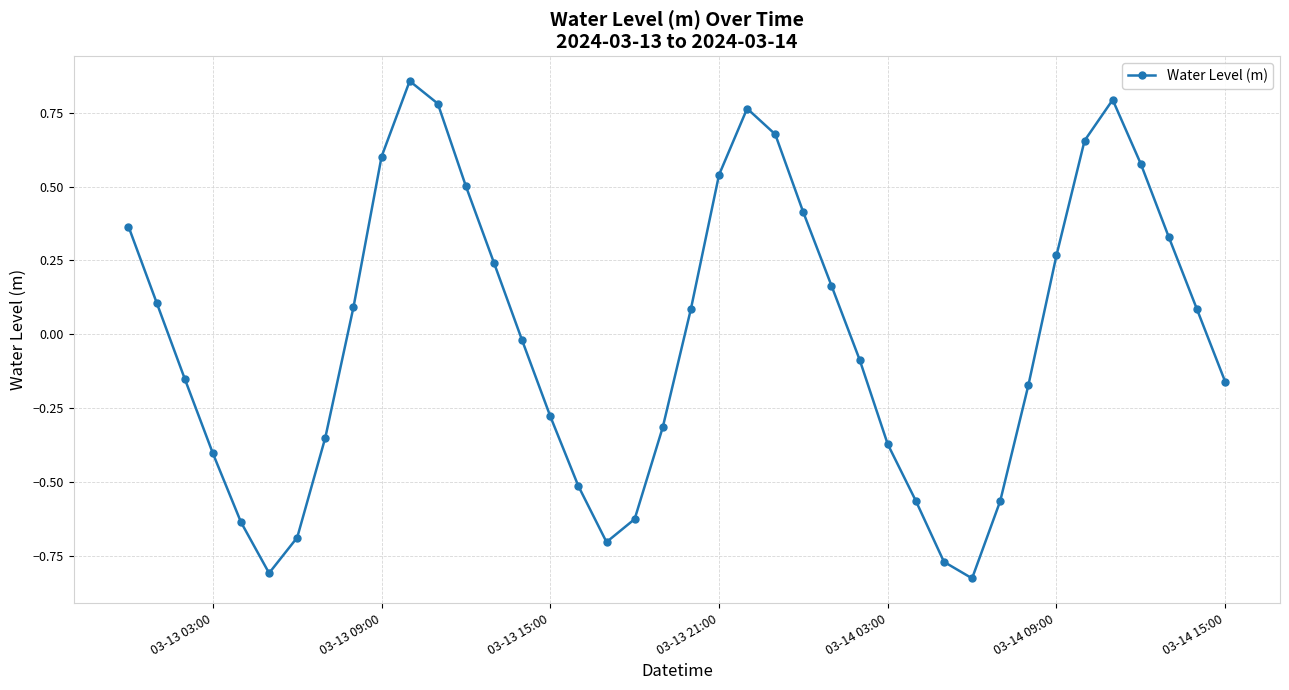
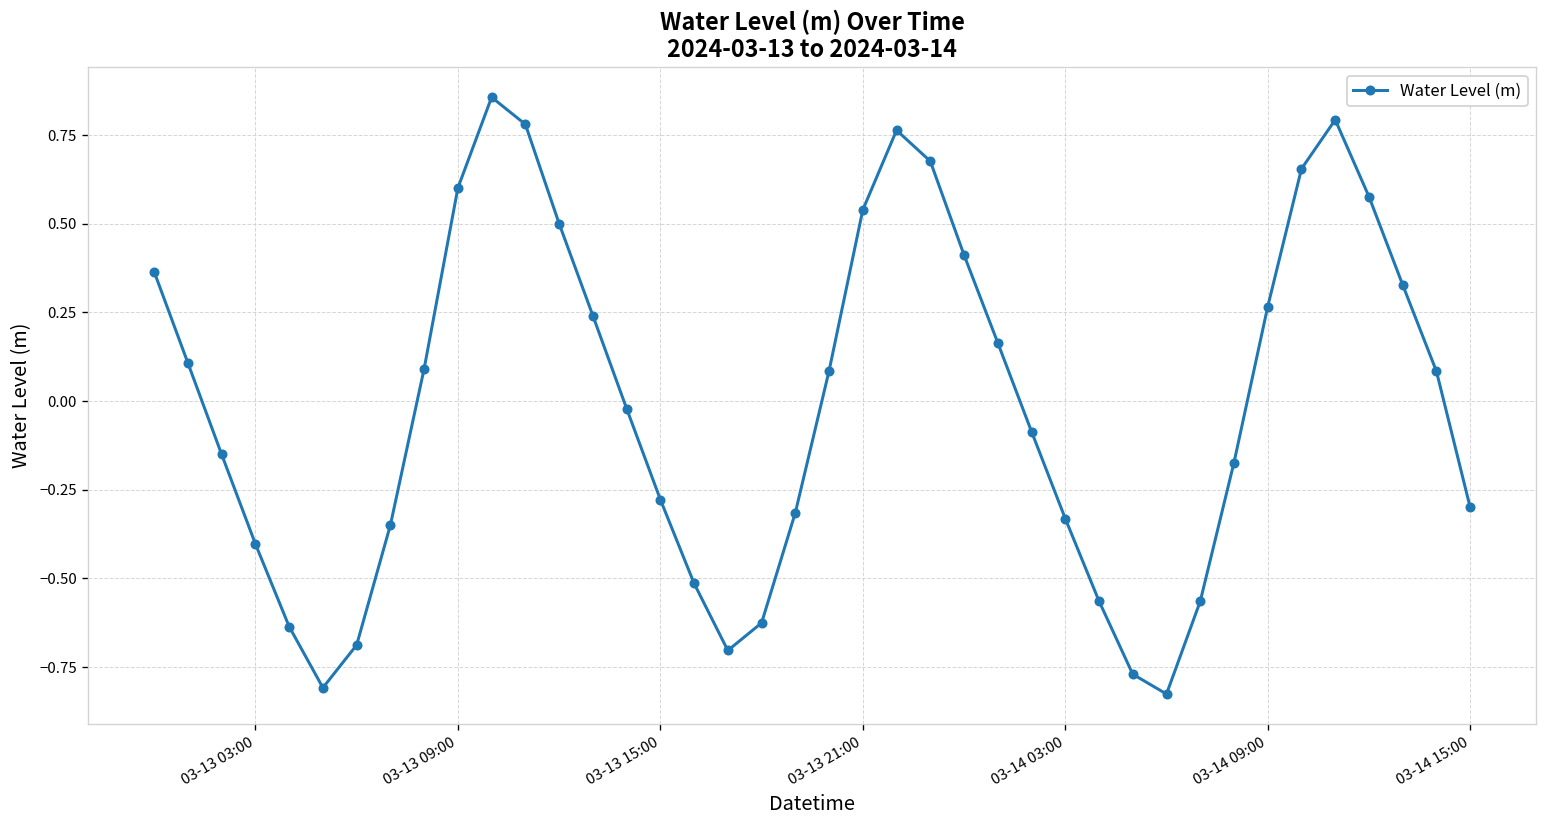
  {
    "03-13 03:00": -0.40,
    "03-13 09:00": 0.60,
    "03-13 15:00": -0.28,
    "03-13 21:00": 0.54,
-   "03-14 03:00": -0.37,
+   "03-14 03:00": -0.33,
    "03-14 09:00": 0.27,
-   "03-14 15:00": -0.16
+   "03-14 15:00": -0.30
  }
